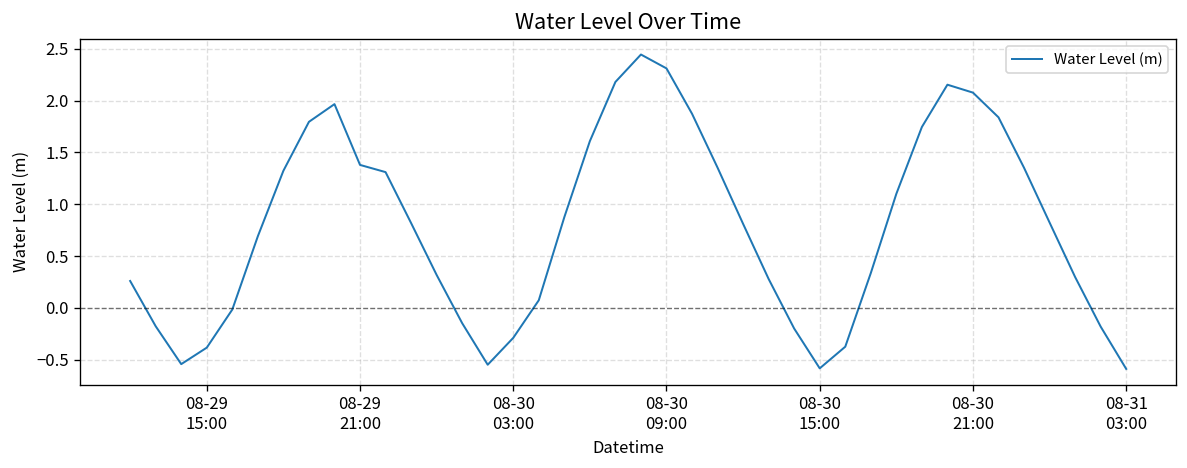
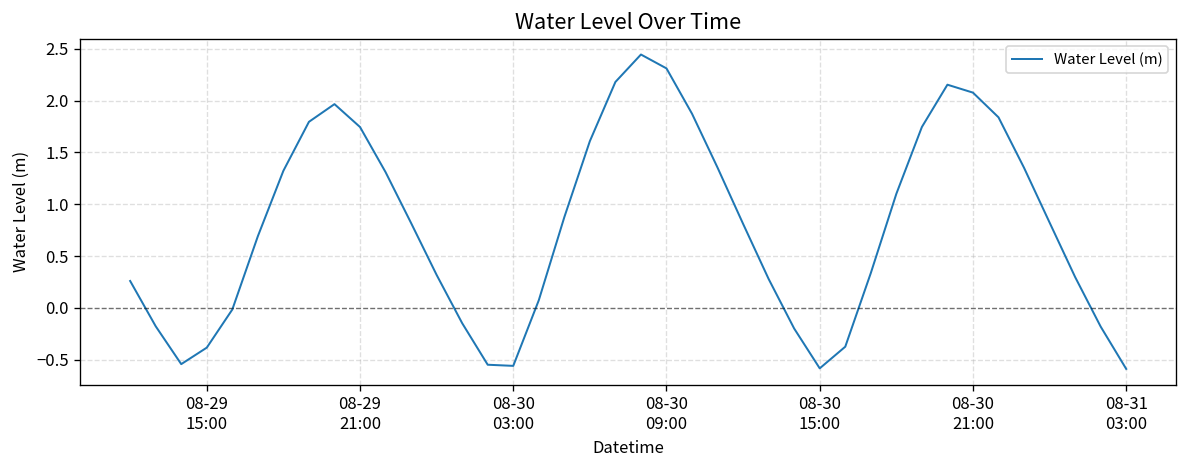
  {
    "08-29 15:00": -0.4,
-   "08-29 21:00": 1.4,
-   "08-30 03:00": -0.3,
+   "08-29 21:00": 1.7,
+   "08-30 03:00": -0.6,
    "08-30 09:00": 2.3,
    "08-30 15:00": -0.6,
    "08-30 21:00": 2.1,
    "08-31 03:00": -0.6
  }
